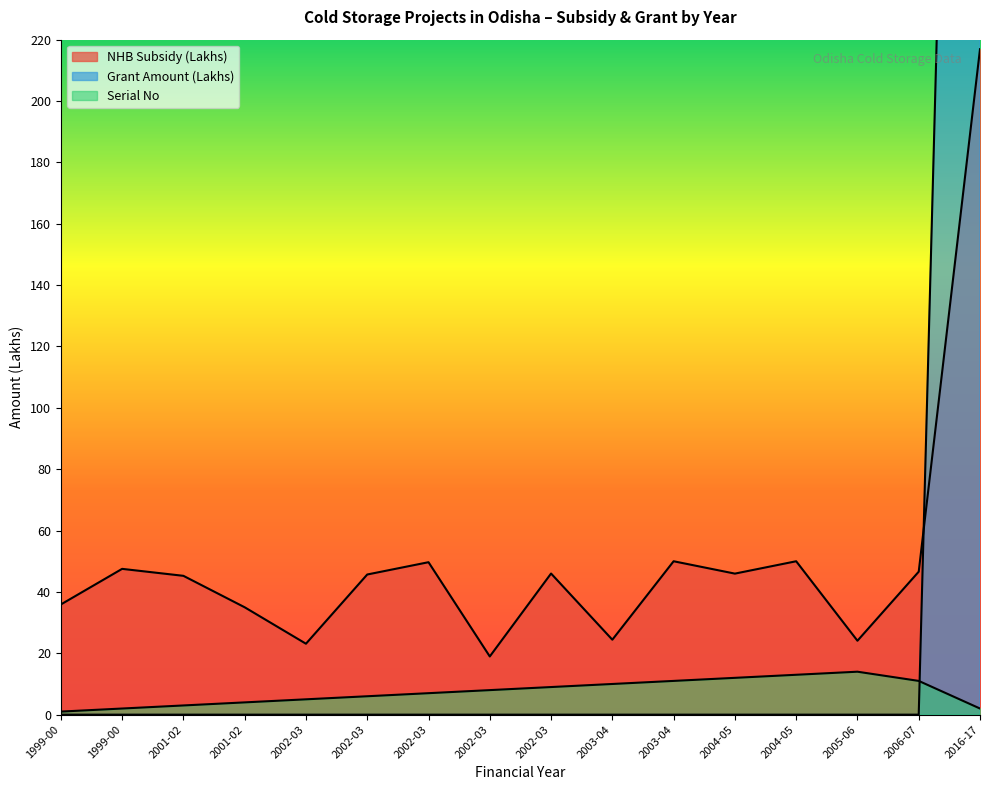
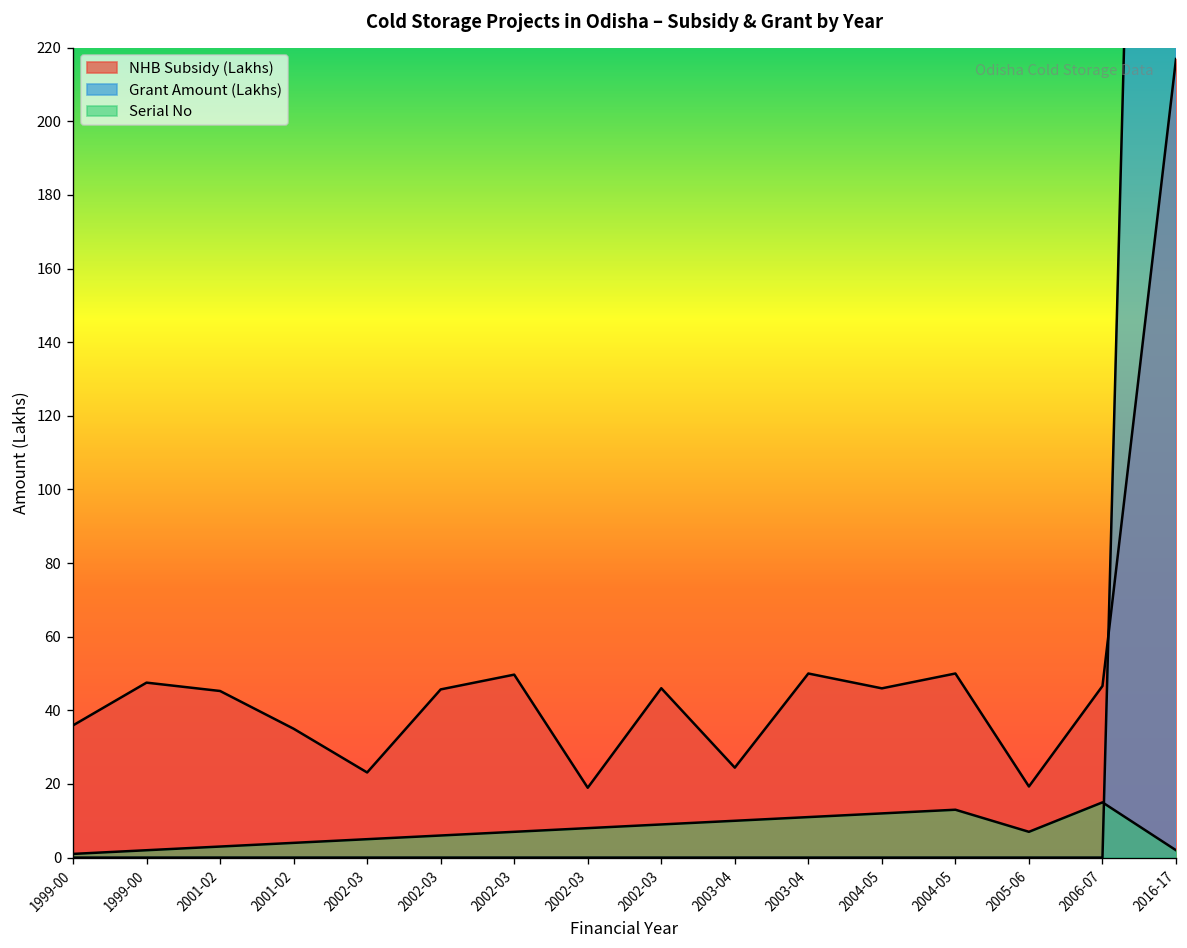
  {
    "NHB Subsidy (Lakhs)": {
-     "2005-06": 24,
+     "2005-06": 19,
      "2006-07": 47,
      "2016-17": 217
    },
    "Grant Amount (Lakhs)": {
      "2005-06": 0,
      "2006-07": 0
    },
    "Serial No": {
-     "2005-06": 14,
-     "2006-07": 11,
+     "2005-06": 7,
+     "2006-07": 15,
      "2016-17": 2
    }
  }
